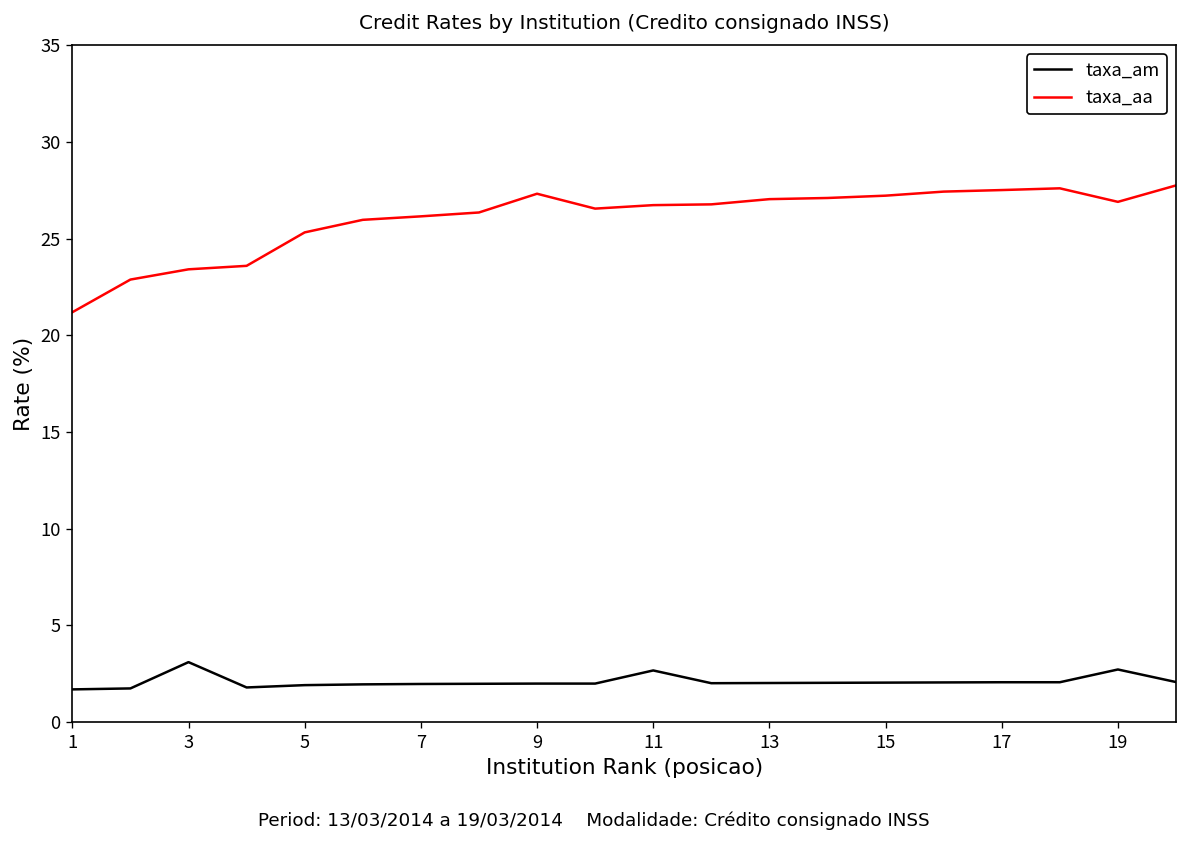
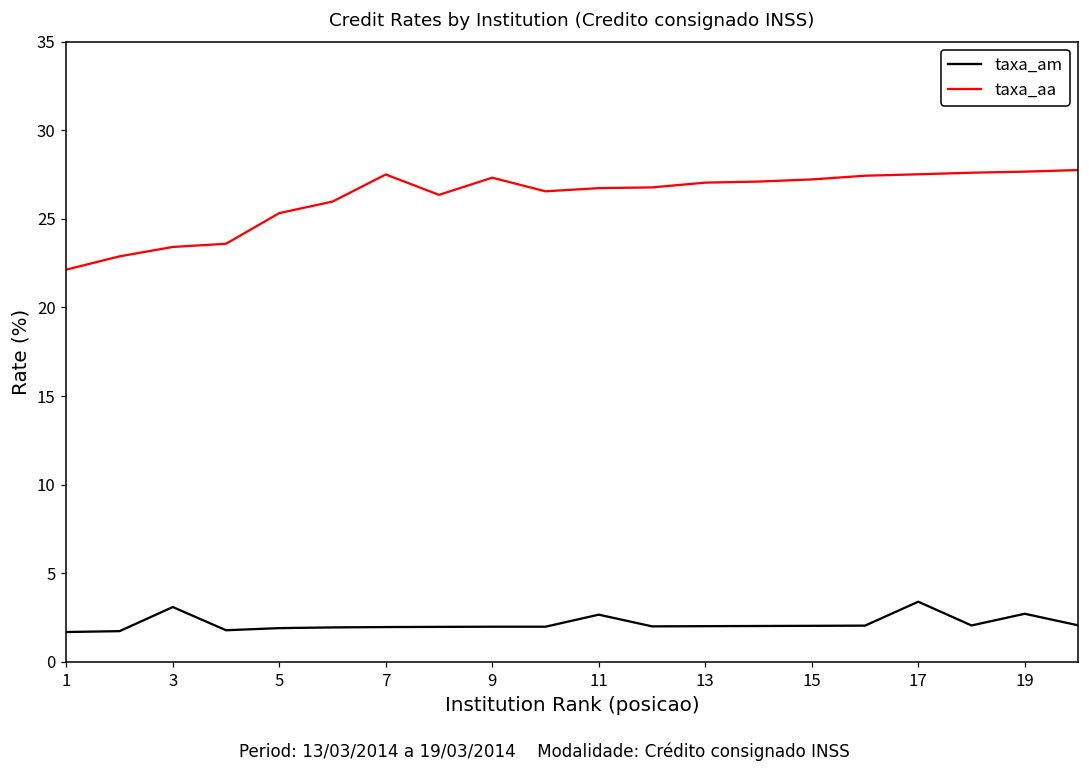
  {
    "taxa_am": {
      "1": 1.7,
      "3": 3.1,
      "5": 1.9,
      "7": 2.0,
      "9": 2.0,
      "11": 2.7,
      "13": 2.0,
      "15": 2.0,
-     "17": 2.1,
+     "17": 3.4,
      "19": 2.7
    },
    "taxa_aa": {
-     "1": 21.2,
+     "1": 22.1,
      "3": 23.4,
      "5": 25.3,
-     "7": 26.2,
+     "7": 27.5,
      "9": 27.3,
      "11": 26.7,
      "13": 27.0,
      "15": 27.2,
      "17": 27.5,
-     "19": 26.9
+     "19": 27.7
    }
  }
